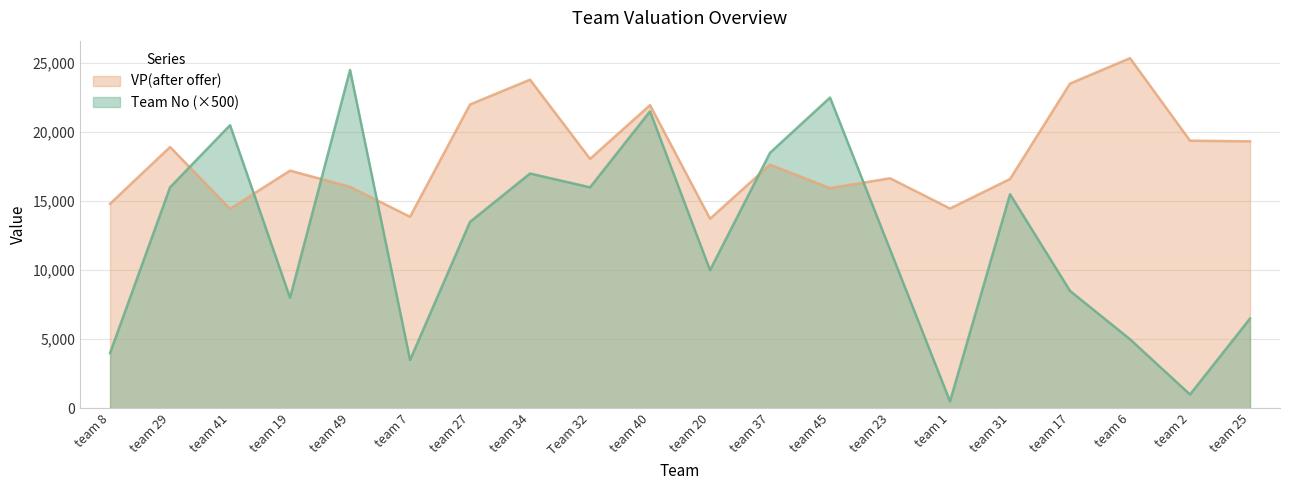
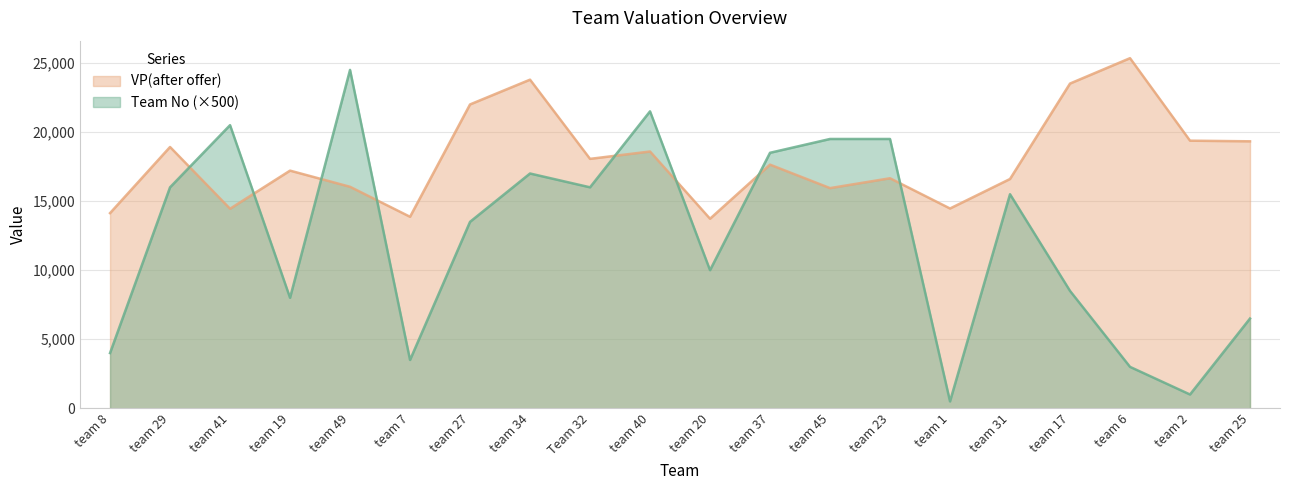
  {
    "VP(after offer)": {
-     "team 8": "14,800",
+     "team 8": "14,100",
      "team 29": "18,900",
      "team 41": "14,400",
      "team 19": "17,200",
      "team 49": "16,000",
      "team 7": "13,900",
      "team 27": "22,000",
      "team 34": "23,800",
      "Team 32": "18,100",
-     "team 40": "22,000",
+     "team 40": "18,600",
      "team 20": "13,700",
      "team 37": "17,600",
      "team 45": "15,900",
      "team 23": "16,700",
      "team 1": "14,500",
      "team 31": "16,600",
      "team 17": "23,500",
      "team 6": "25,400",
      "team 2": "19,400",
      "team 25": "19,300"
    },
    "Team No (×500)": {
      "team 8": "4,000",
      "team 29": "16,000",
      "team 41": "20,500",
      "team 19": "8,000",
      "team 49": "24,500",
      "team 7": "3,500",
      "team 27": "13,500",
      "team 34": "17,000",
      "Team 32": "16,000",
      "team 40": "21,500",
      "team 20": "10,000",
      "team 37": "18,500",
-     "team 45": "22,500",
-     "team 23": "11,500",
+     "team 45": "19,500",
+     "team 23": "19,500",
      "team 1": "500",
      "team 31": "15,500",
      "team 17": "8,500",
-     "team 6": "5,000",
+     "team 6": "3,000",
      "team 2": "1,000",
      "team 25": "6,500"
    }
  }
